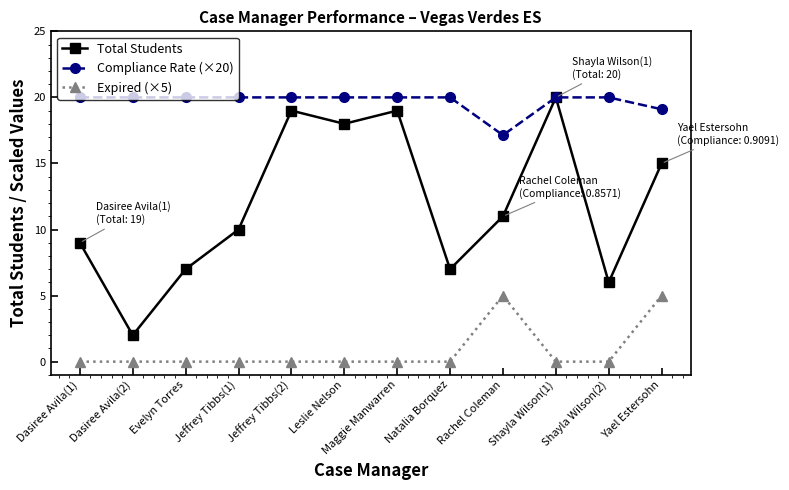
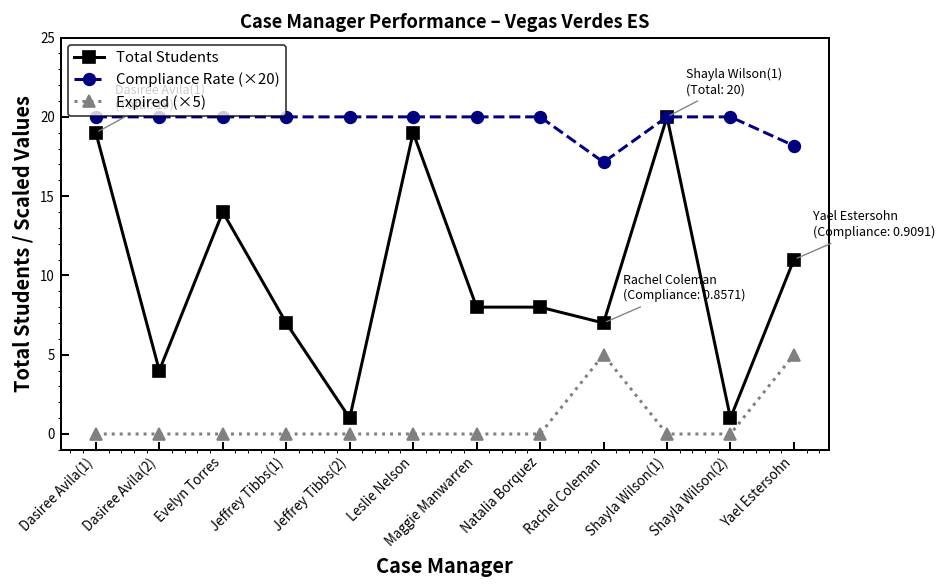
  {
    "Total Students": {
-     "Dasiree Avila(1)": 9,
-     "Dasiree Avila(2)": 2,
-     "Evelyn Torres": 7,
-     "Jeffrey Tibbs(1)": 10,
-     "Jeffrey Tibbs(2)": 19,
-     "Leslie Nelson": 18,
-     "Maggie Manwarren": 19,
-     "Natalia Borquez": 7,
-     "Rachel Coleman": 11,
-     "Shayla Wilson(2)": 6,
-     "Yael Estersohn": 15
+     "Dasiree Avila(1)": 19,
+     "Dasiree Avila(2)": 4,
+     "Evelyn Torres": 14,
+     "Jeffrey Tibbs(1)": 7,
+     "Jeffrey Tibbs(2)": 1,
+     "Leslie Nelson": 19,
+     "Maggie Manwarren": 8,
+     "Natalia Borquez": 8,
+     "Rachel Coleman": 7,
+     "Shayla Wilson(2)": 1,
+     "Yael Estersohn": 11
    },
    "Compliance Rate (×20)": {
      "Jeffrey Tibbs(2)": 20.0,
      "Leslie Nelson": 20.0,
      "Maggie Manwarren": 20.0,
      "Natalia Borquez": 20.0,
      "Rachel Coleman": 17.1,
-     "Yael Estersohn": 19.1
+     "Yael Estersohn": 18.2
    },
    "Expired (×5)": {
      "Dasiree Avila(1)": 0.0,
      "Dasiree Avila(2)": 0.0,
      "Evelyn Torres": 0.0,
      "Jeffrey Tibbs(1)": 0.0,
      "Jeffrey Tibbs(2)": 0.0,
      "Leslie Nelson": 0.0,
      "Maggie Manwarren": 0.0,
      "Natalia Borquez": 0.0,
      "Rachel Coleman": 5.0,
      "Shayla Wilson(1)": 0.0,
      "Shayla Wilson(2)": 0.0,
      "Yael Estersohn": 5.0
    }
  }
